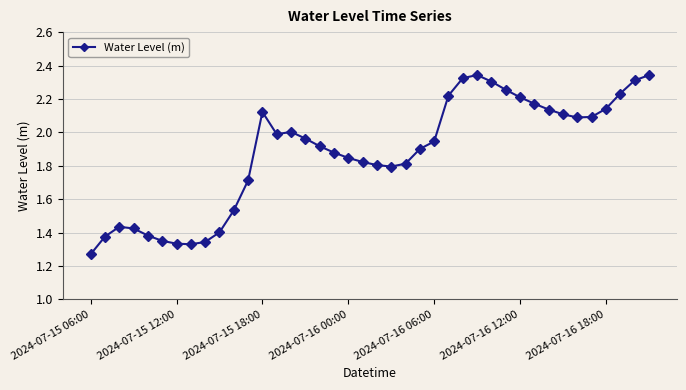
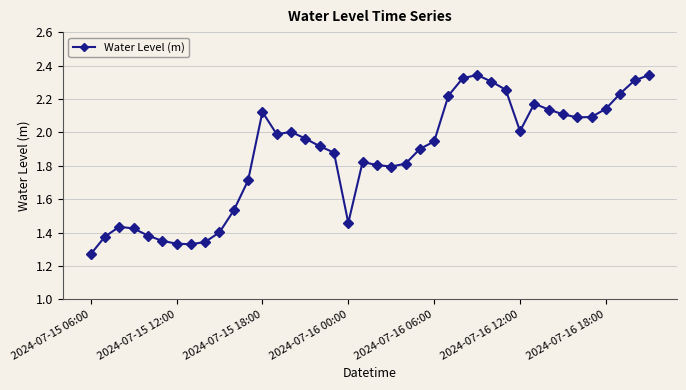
  {
    "2024-07-15 06:00": 1.27,
    "2024-07-15 12:00": 1.33,
    "2024-07-15 18:00": 2.12,
-   "2024-07-16 00:00": 1.85,
+   "2024-07-16 00:00": 1.46,
    "2024-07-16 06:00": 1.95,
-   "2024-07-16 12:00": 2.21,
+   "2024-07-16 12:00": 2.01,
    "2024-07-16 18:00": 2.14
  }
